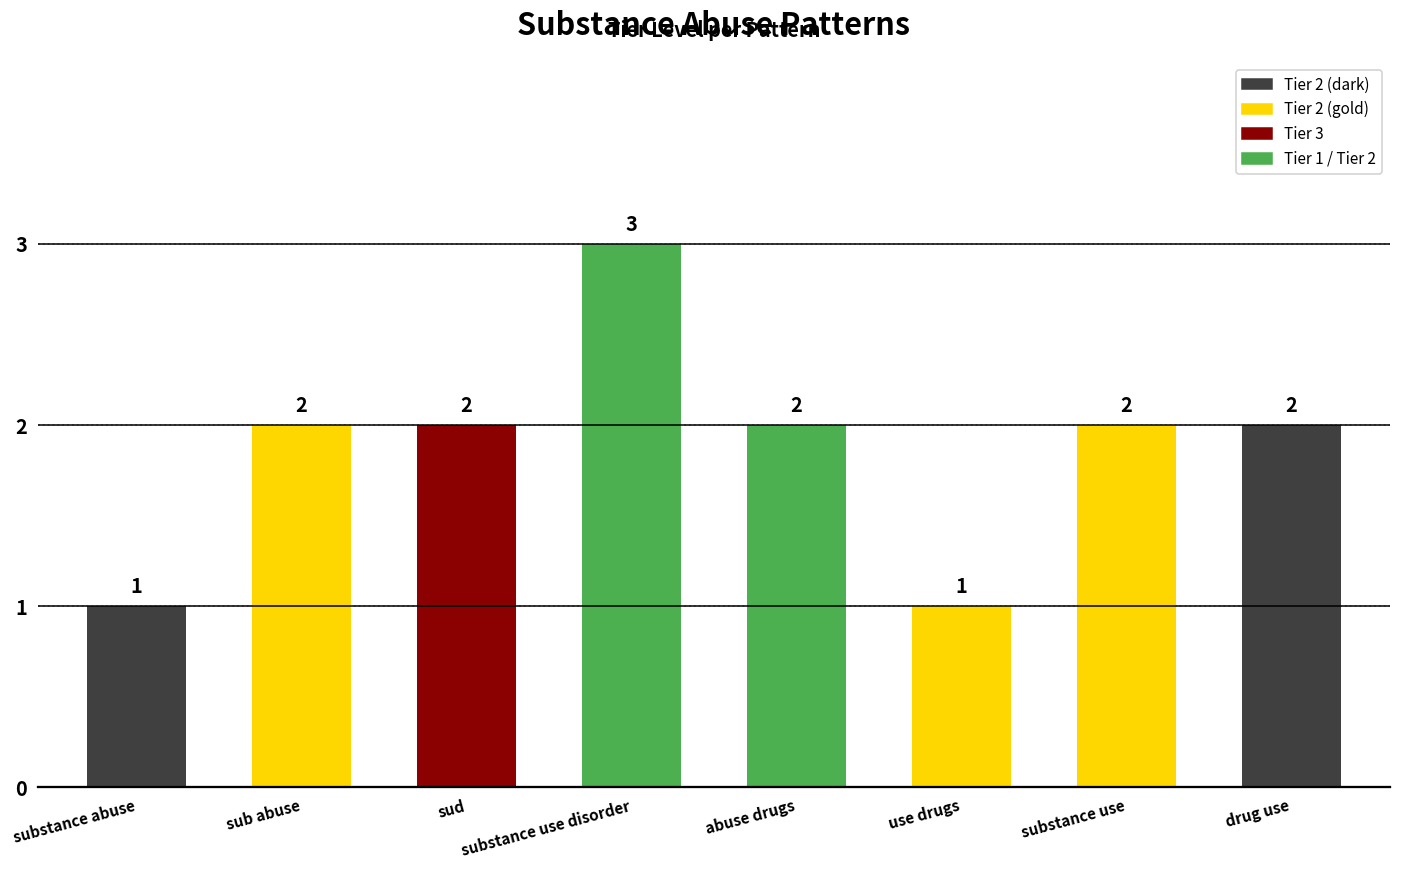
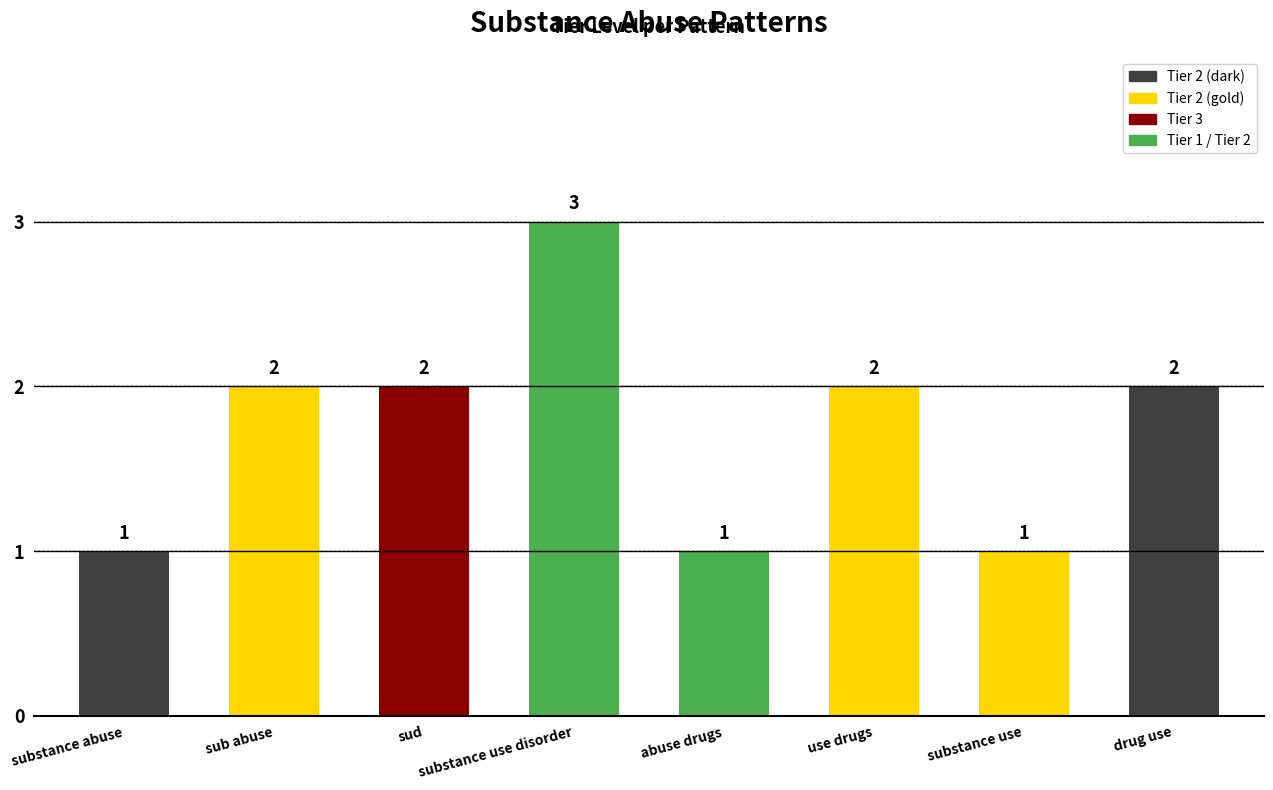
  {
    "substance abuse": 1,
    "sub abuse": 2,
    "sud": 2,
    "substance use disorder": 3,
-   "abuse drugs": 2,
-   "use drugs": 1,
-   "substance use": 2,
+   "abuse drugs": 1,
+   "use drugs": 2,
+   "substance use": 1,
    "drug use": 2
  }
